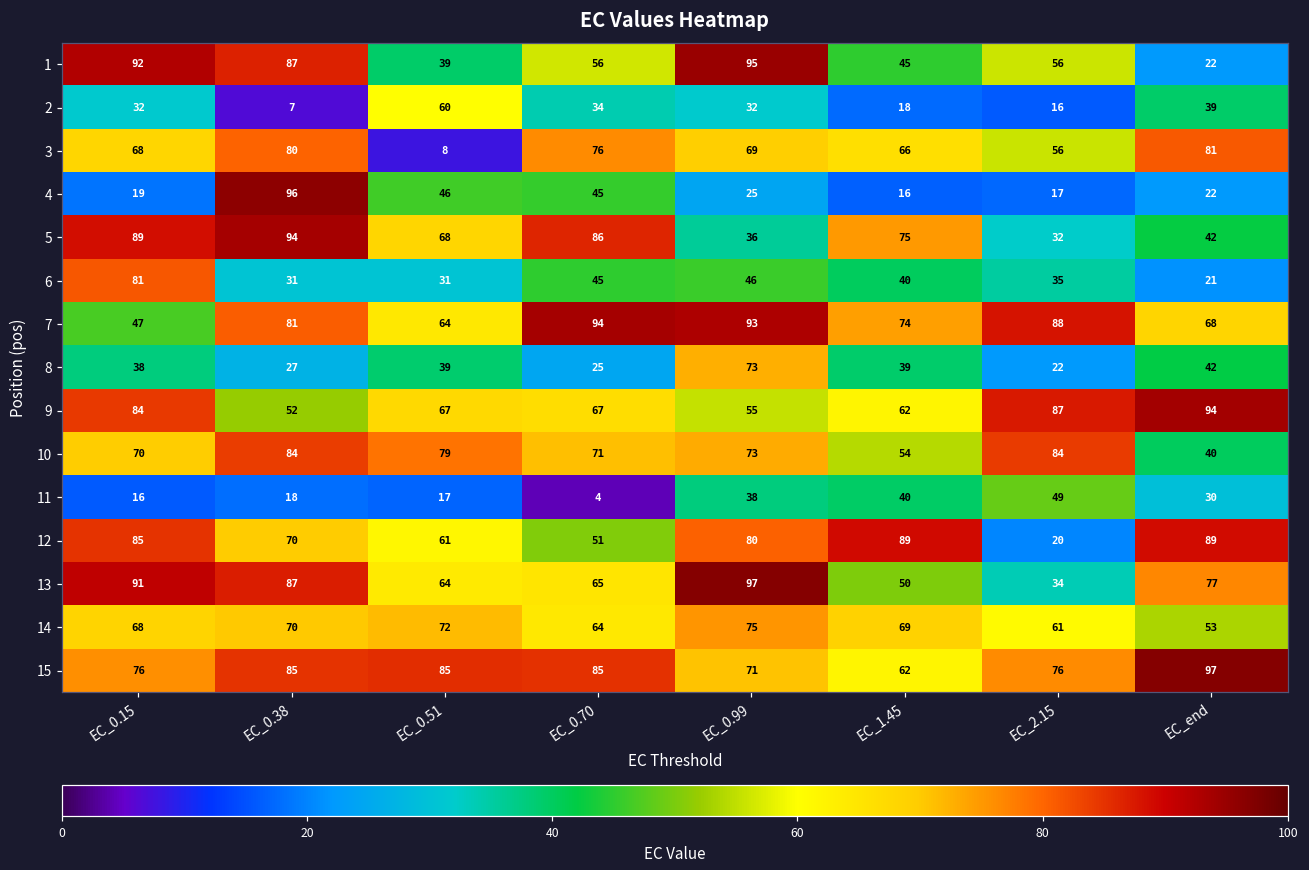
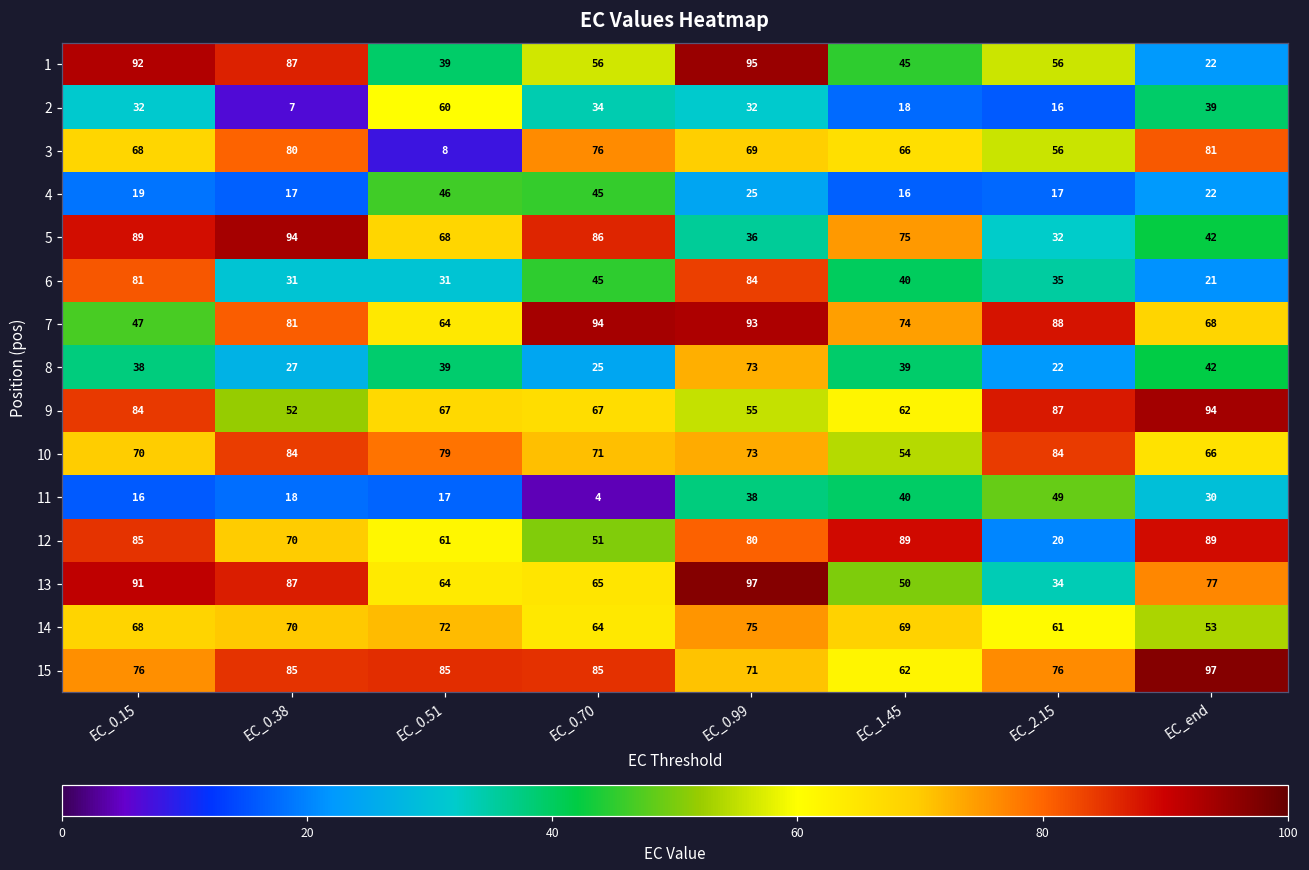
  {
    "1": {
      "EC_0.15": 92,
      "EC_0.38": 87,
      "EC_0.51": 39,
      "EC_0.70": 56,
      "EC_0.99": 95,
      "EC_1.45": 45,
      "EC_2.15": 56,
      "EC_end": 22
    },
    "2": {
      "EC_0.15": 32,
      "EC_0.38": 7,
      "EC_0.51": 60,
      "EC_0.70": 34,
      "EC_0.99": 32,
      "EC_1.45": 18,
      "EC_2.15": 16,
      "EC_end": 39
    },
    "3": {
      "EC_0.15": 68,
      "EC_0.38": 80,
      "EC_0.51": 8,
      "EC_0.70": 76,
      "EC_0.99": 69,
      "EC_1.45": 66,
      "EC_2.15": 56,
      "EC_end": 81
    },
    "4": {
      "EC_0.15": 19,
-     "EC_0.38": 96,
+     "EC_0.38": 17,
      "EC_0.51": 46,
      "EC_0.70": 45,
      "EC_0.99": 25,
      "EC_1.45": 16,
      "EC_2.15": 17,
      "EC_end": 22
    },
    "5": {
      "EC_0.15": 89,
      "EC_0.38": 94,
      "EC_0.51": 68,
      "EC_0.70": 86,
      "EC_0.99": 36,
      "EC_1.45": 75,
      "EC_2.15": 32,
      "EC_end": 42
    },
    "6": {
      "EC_0.15": 81,
      "EC_0.38": 31,
      "EC_0.51": 31,
      "EC_0.70": 45,
-     "EC_0.99": 46,
+     "EC_0.99": 84,
      "EC_1.45": 40,
      "EC_2.15": 35,
      "EC_end": 21
    },
    "7": {
      "EC_0.15": 47,
      "EC_0.38": 81,
      "EC_0.51": 64,
      "EC_0.70": 94,
      "EC_0.99": 93,
      "EC_1.45": 74,
      "EC_2.15": 88,
      "EC_end": 68
    },
    "8": {
      "EC_0.15": 38,
      "EC_0.38": 27,
      "EC_0.51": 39,
      "EC_0.70": 25,
      "EC_0.99": 73,
      "EC_1.45": 39,
      "EC_2.15": 22,
      "EC_end": 42
    },
    "9": {
      "EC_0.15": 84,
      "EC_0.38": 52,
      "EC_0.51": 67,
      "EC_0.70": 67,
      "EC_0.99": 55,
      "EC_1.45": 62,
      "EC_2.15": 87,
      "EC_end": 94
    },
    "10": {
      "EC_0.15": 70,
      "EC_0.38": 84,
      "EC_0.51": 79,
      "EC_0.70": 71,
      "EC_0.99": 73,
      "EC_1.45": 54,
      "EC_2.15": 84,
-     "EC_end": 40
+     "EC_end": 66
    },
    "11": {
      "EC_0.15": 16,
      "EC_0.38": 18,
      "EC_0.51": 17,
      "EC_0.70": 4,
      "EC_0.99": 38,
      "EC_1.45": 40,
      "EC_2.15": 49,
      "EC_end": 30
    },
    "12": {
      "EC_0.15": 85,
      "EC_0.38": 70,
      "EC_0.51": 61,
      "EC_0.70": 51,
      "EC_0.99": 80,
      "EC_1.45": 89,
      "EC_2.15": 20,
      "EC_end": 89
    },
    "13": {
      "EC_0.15": 91,
      "EC_0.38": 87,
      "EC_0.51": 64,
      "EC_0.70": 65,
      "EC_0.99": 97,
      "EC_1.45": 50,
      "EC_2.15": 34,
      "EC_end": 77
    },
    "14": {
      "EC_0.15": 68,
      "EC_0.38": 70,
      "EC_0.51": 72,
      "EC_0.70": 64,
      "EC_0.99": 75,
      "EC_1.45": 69,
      "EC_2.15": 61,
      "EC_end": 53
    },
    "15": {
      "EC_0.15": 76,
      "EC_0.38": 85,
      "EC_0.51": 85,
      "EC_0.70": 85,
      "EC_0.99": 71,
      "EC_1.45": 62,
      "EC_2.15": 76,
      "EC_end": 97
    }
  }
